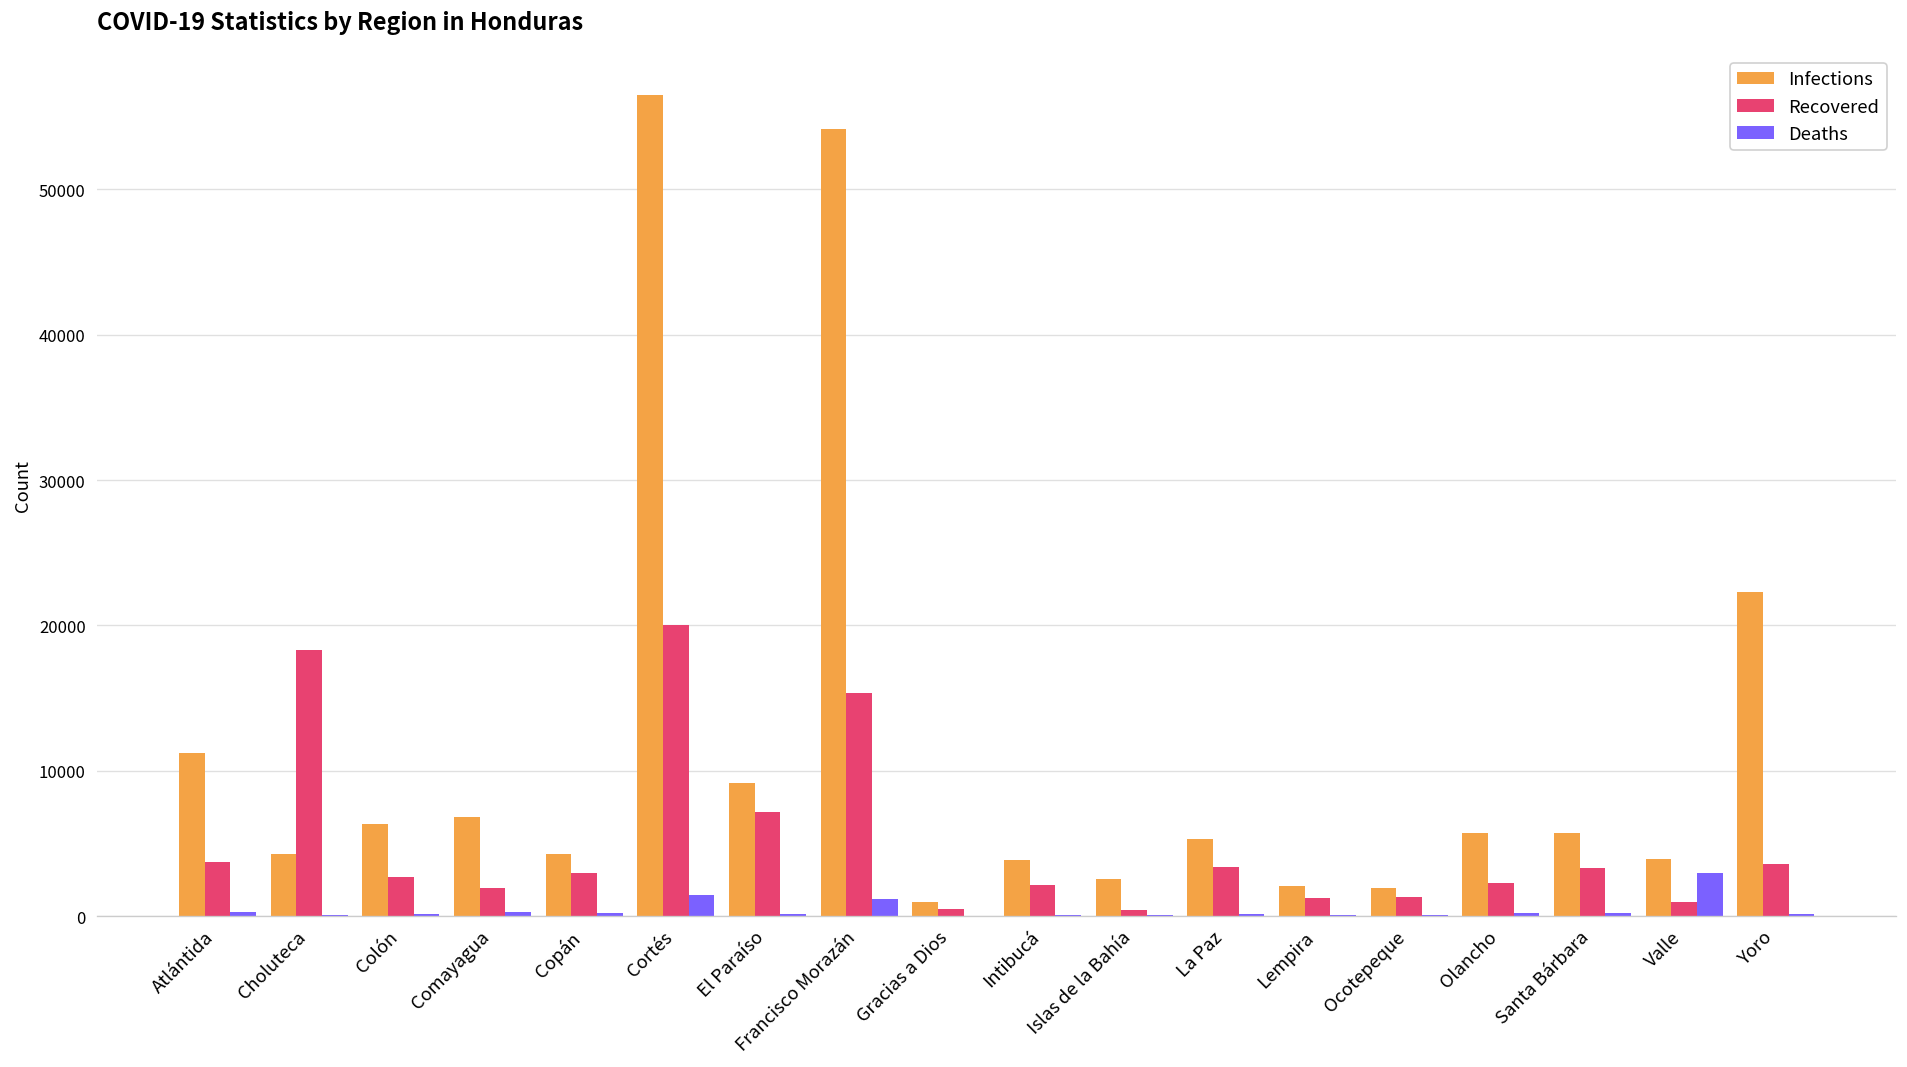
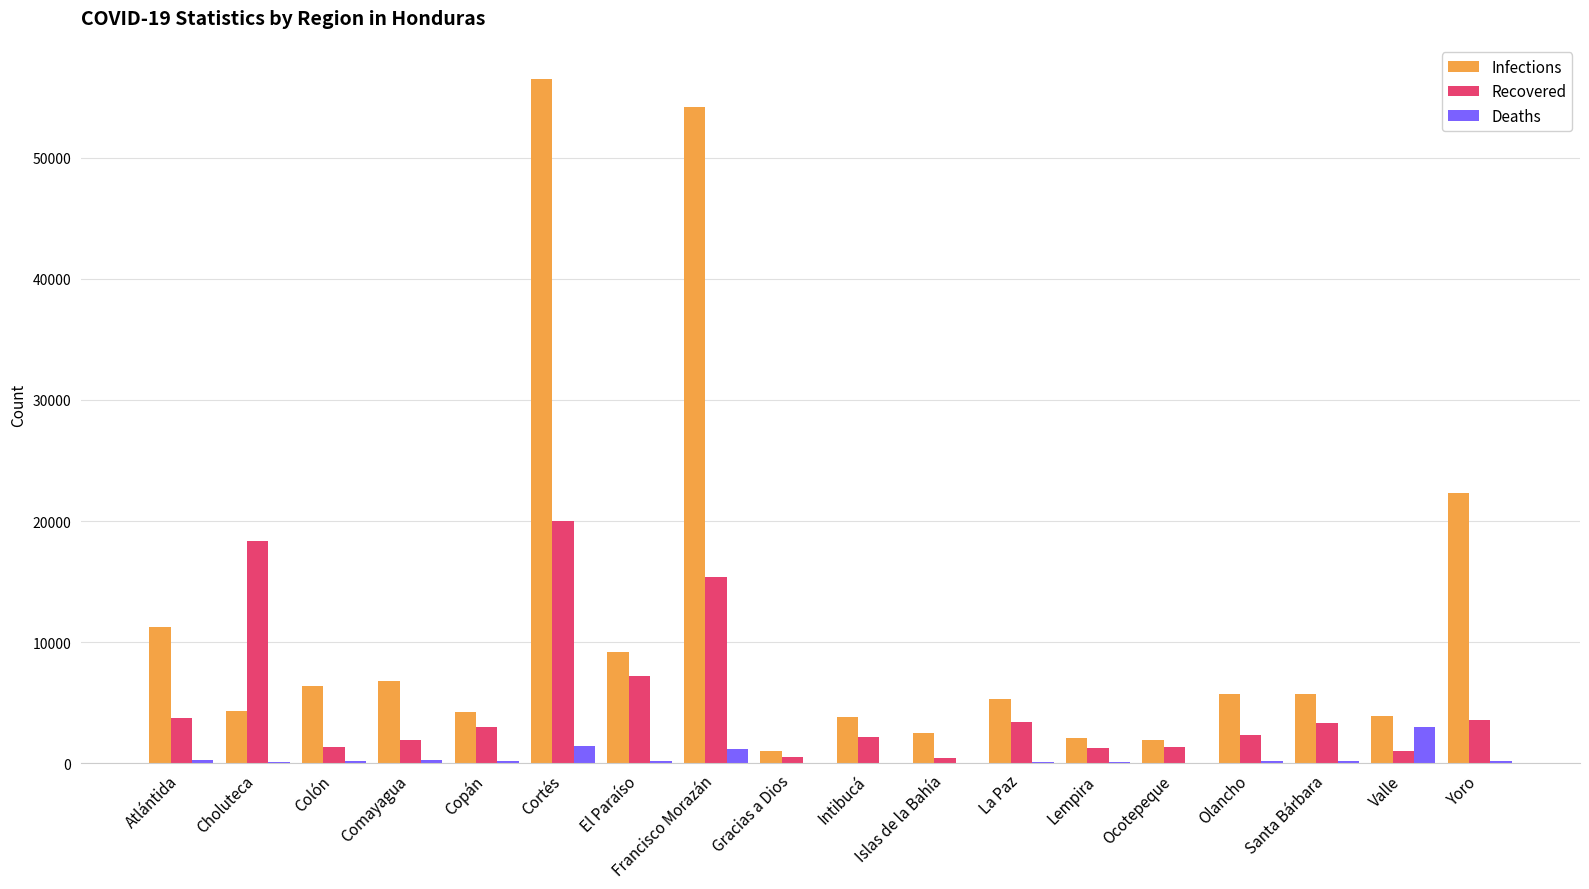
  {
    "Infections": {
      "Atlántida": 11200,
      "Choluteca": 4300,
      "Colón": 6400,
      "Comayagua": 6800,
      "Copán": 4200,
      "Cortés": 56500,
      "El Paraíso": 9100,
      "Francisco Morazán": 54200,
      "Gracias a Dios": 1000,
      "Intibucá": 3800,
      "Islas de la Bahía": 2500,
      "La Paz": 5300,
      "Lempira": 2100,
      "Ocotepeque": 2000,
      "Olancho": 5700,
      "Santa Bárbara": 5700,
      "Valle": 3900,
      "Yoro": 22300
    },
    "Recovered": {
      "Atlántida": 3700,
      "Choluteca": 18300,
-     "Colón": 2700,
+     "Colón": 1400,
      "Comayagua": 2000,
      "Copán": 3000,
      "Cortés": 20000,
      "El Paraíso": 7200,
      "Francisco Morazán": 15400,
      "Gracias a Dios": 500,
      "Intibucá": 2200,
      "Islas de la Bahía": 400,
      "La Paz": 3400,
      "Lempira": 1200,
      "Ocotepeque": 1300,
      "Olancho": 2300,
      "Santa Bárbara": 3300,
      "Valle": 1000,
      "Yoro": 3600
    },
    "Deaths": {
      "Atlántida": 300,
      "Comayagua": 300,
      "Copán": 200,
      "Cortés": 1500,
      "Francisco Morazán": 1200,
      "Valle": 3000
    }
  }
